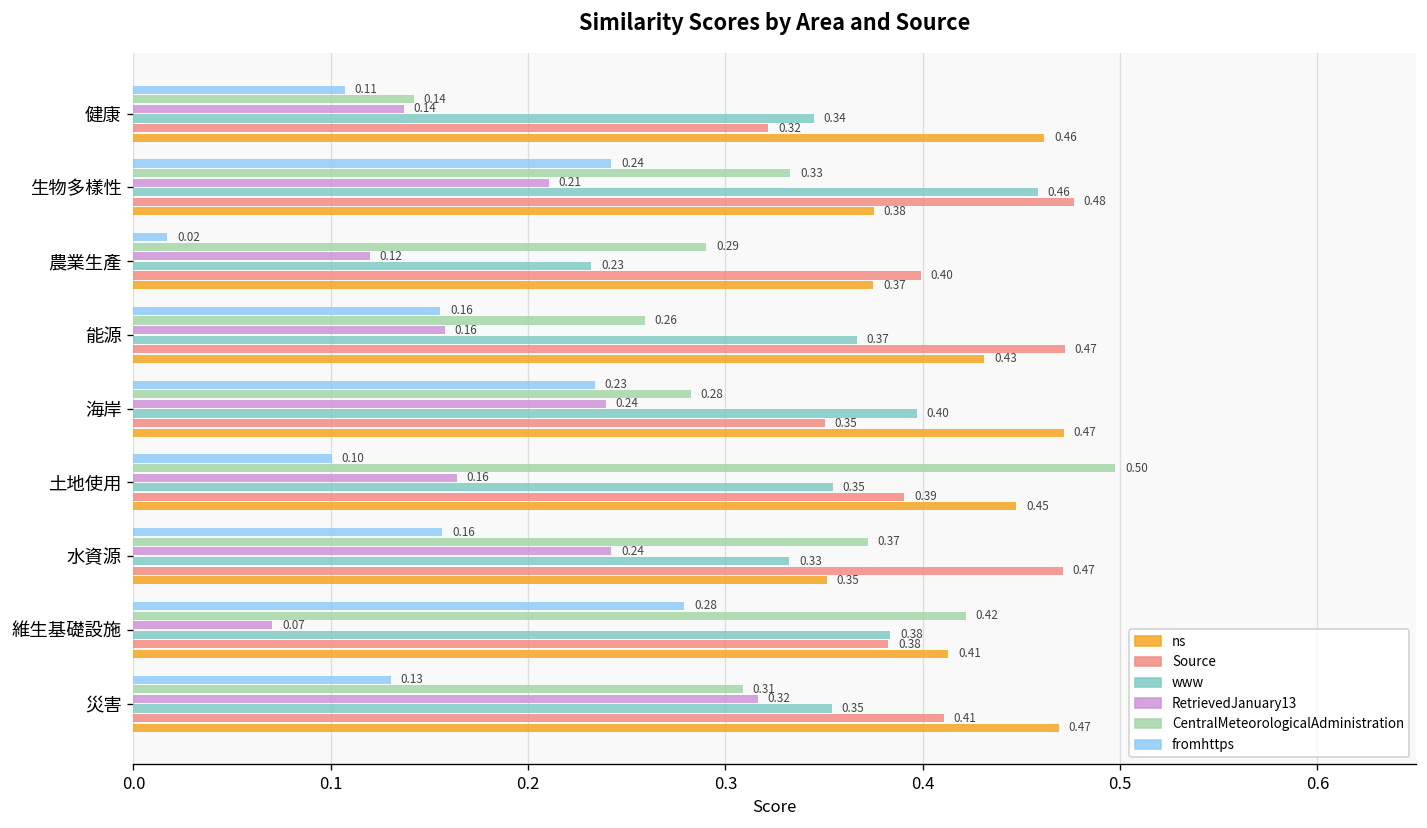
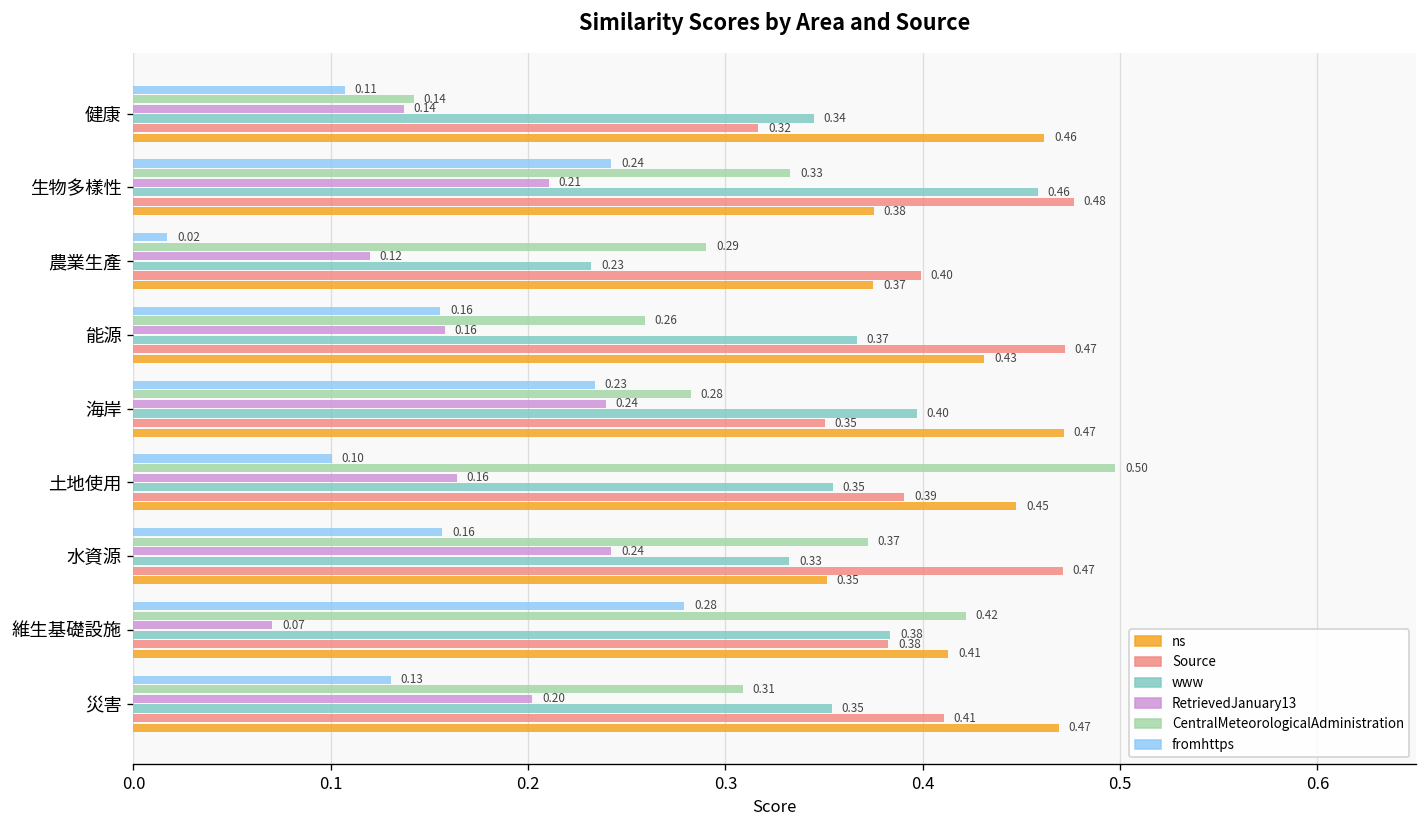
  {
    "ns": {
      "健康": 0.46,
      "生物多樣性": 0.38,
      "農業生產": 0.37,
      "能源": 0.43,
      "海岸": 0.47,
      "土地使用": 0.45,
      "水資源": 0.35,
      "維生基礎設施": 0.41,
      "災害": 0.47
    },
    "Source": {
-     "健康": 0.322
+     "健康": 0.317
    },
    "RetrievedJanuary13": {
      "生物多樣性": 0.21,
      "農業生產": 0.12,
      "能源": 0.16,
      "海岸": 0.24,
      "土地使用": 0.16,
      "水資源": 0.24,
      "維生基礎設施": 0.07,
-     "災害": 0.32
+     "災害": 0.20
    }
  }
